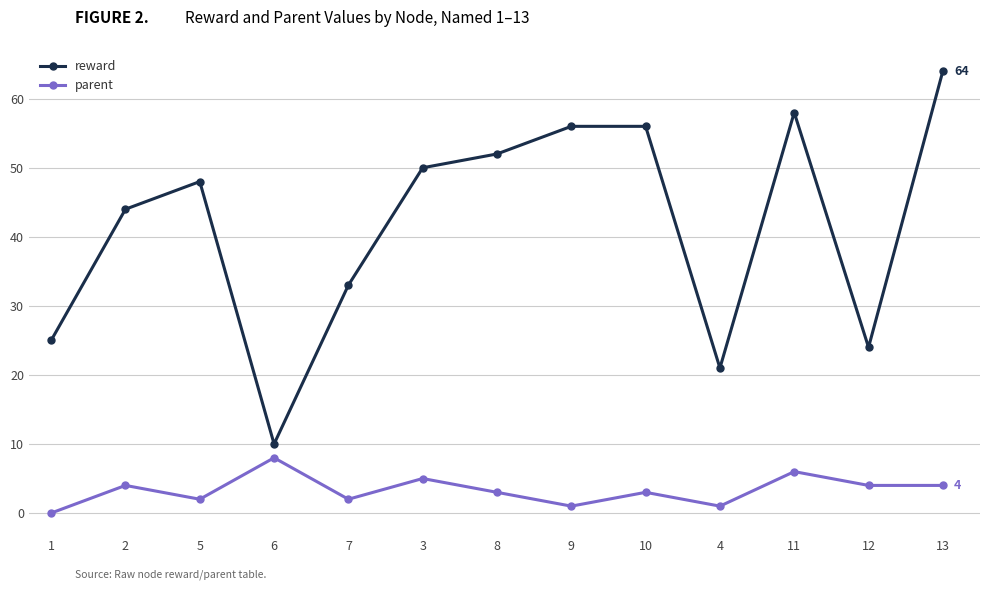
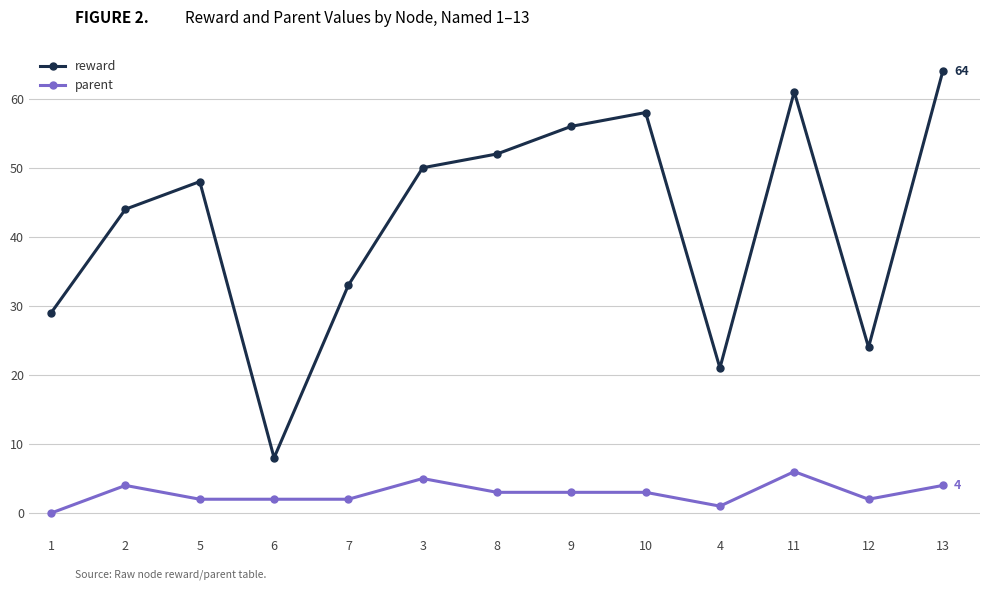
  {
    "reward": {
-     "1": 25,
+     "1": 29,
      "2": 44,
      "5": 48,
-     "6": 10,
+     "6": 8,
      "7": 33,
      "3": 50,
      "8": 52,
      "9": 56,
-     "10": 56,
+     "10": 58,
      "4": 21,
-     "11": 58,
+     "11": 61,
      "12": 24
    },
    "parent": {
      "1": 0,
      "2": 4,
      "5": 2,
-     "6": 8,
+     "6": 2,
      "7": 2,
      "3": 5,
      "8": 3,
-     "9": 1,
+     "9": 3,
      "10": 3,
      "4": 1,
      "11": 6,
-     "12": 4
+     "12": 2
    }
  }
